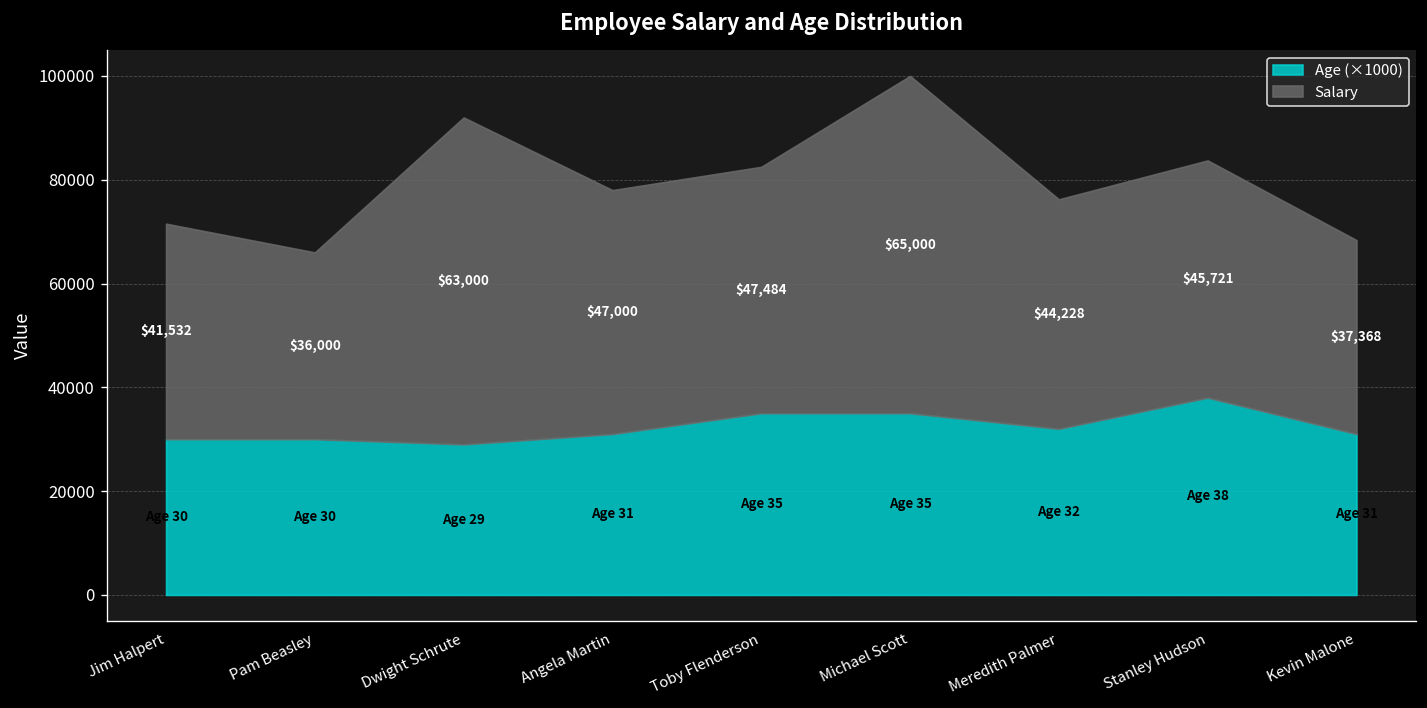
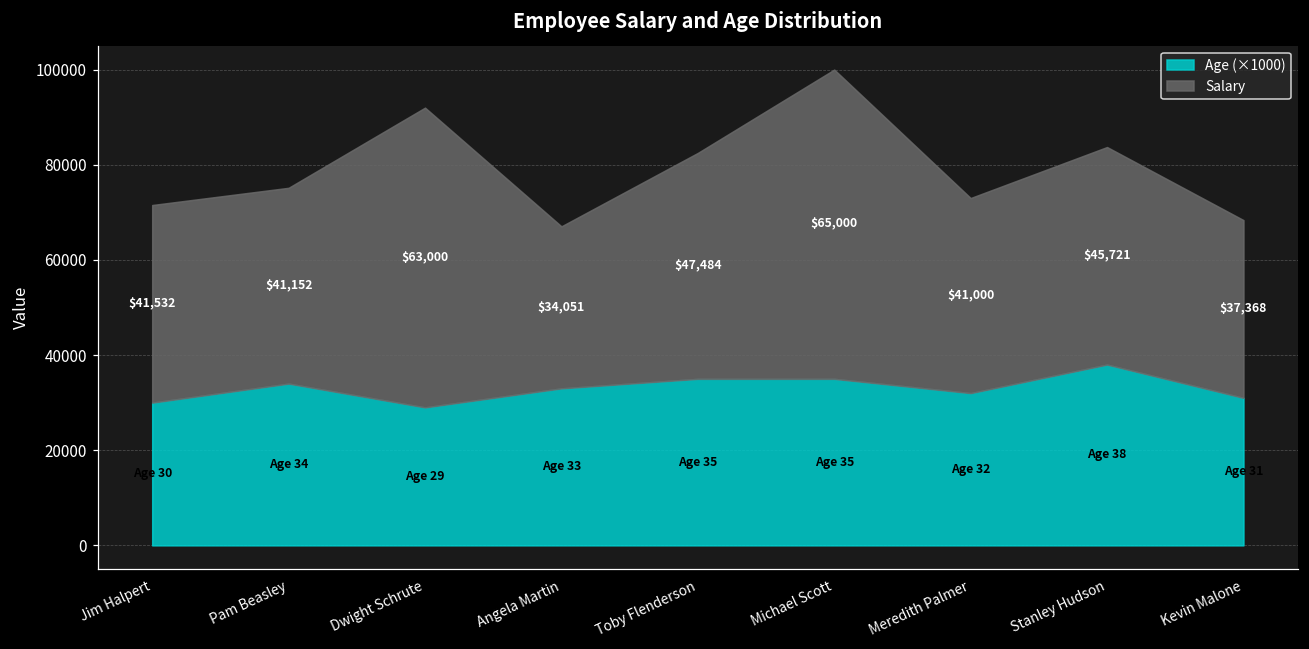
  {
    "Age (×1000)": {
-     "Pam Beasley": "30",
-     "Angela Martin": "31"
+     "Pam Beasley": "34",
+     "Angela Martin": "33"
    },
    "Salary": {
-     "Pam Beasley": "$36,000",
-     "Angela Martin": "$47,000",
-     "Meredith Palmer": "$44,228"
+     "Pam Beasley": "$41,152",
+     "Angela Martin": "$34,051",
+     "Meredith Palmer": "$41,000"
    }
  }
